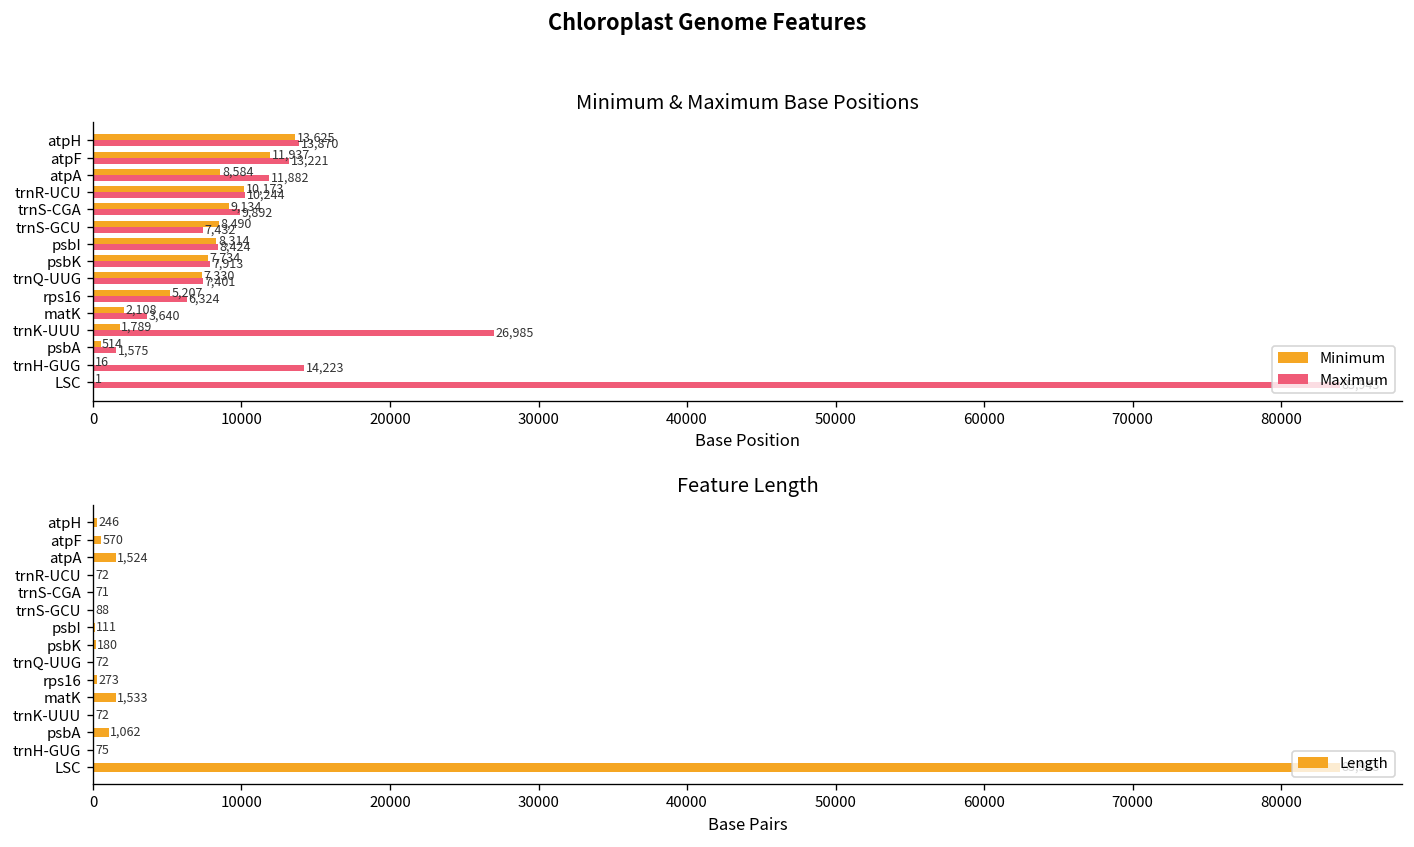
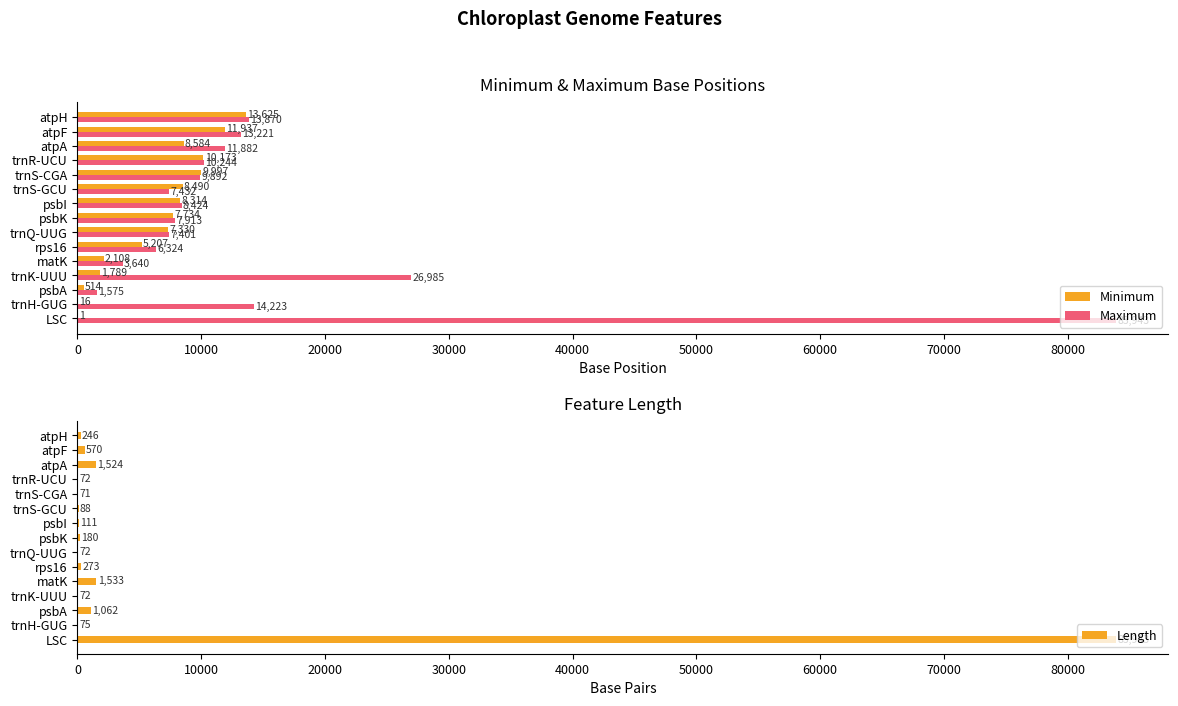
  {
    "Minimum & Maximum Base Positions": {
      "Minimum": {
        "atpA": "8,584",
-       "trnS-CGA": "9,134",
+       "trnS-CGA": "9,997",
        "matK": "2,108",
        "trnK-UUU": "1,789",
        "psbA": "514",
        "trnH-GUG": "16",
        "LSC": "1"
      },
      "Maximum": {
        "atpA": "11,882",
        "matK": "3,640",
        "trnK-UUU": "26,985",
        "psbA": "1,575",
        "trnH-GUG": "14,223"
      }
    },
    "Feature Length": {
      "atpH": "246",
      "atpF": "570",
      "atpA": "1,524",
      "trnR-UCU": "72",
      "trnS-CGA": "71",
      "trnS-GCU": "88",
      "psbI": "111",
      "psbK": "180",
      "trnQ-UUG": "72",
      "rps16": "273",
      "matK": "1,533",
      "trnK-UUU": "72",
      "psbA": "1,062",
      "trnH-GUG": "75"
    }
  }
